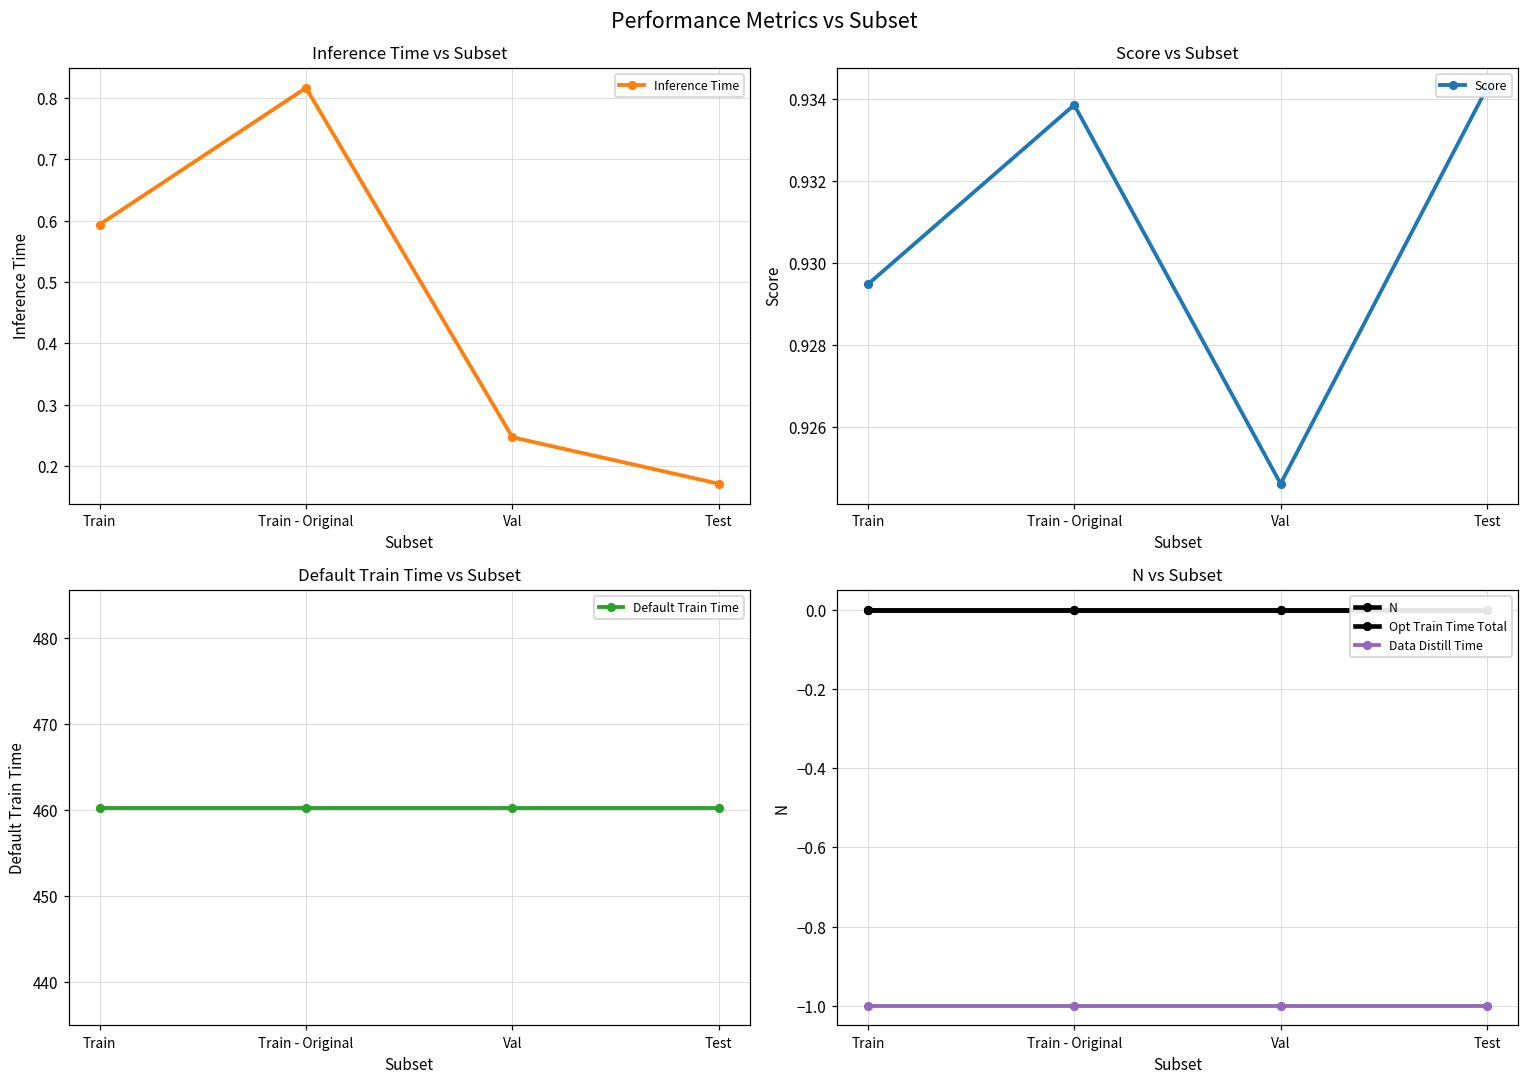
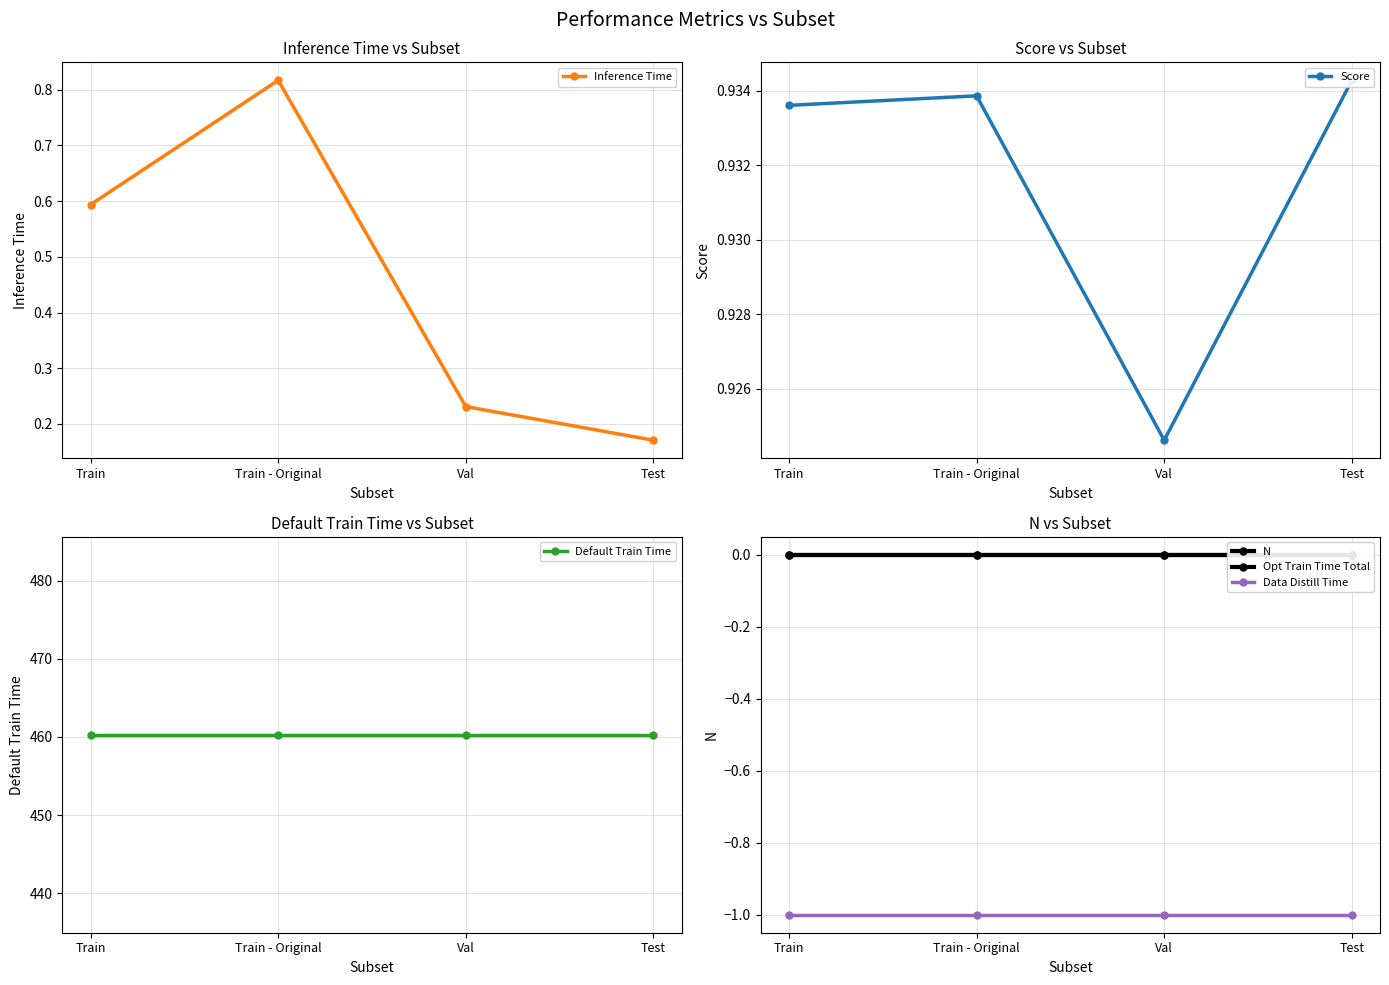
  {
    "Inference Time vs Subset": {
      "Train": 0.59,
      "Train - Original": 0.82,
-     "Val": 0.25,
+     "Val": 0.23,
      "Test": 0.17
    },
    "Score vs Subset": {
-     "Train": 0.9295,
+     "Train": 0.9336,
      "Train - Original": 0.9339,
      "Val": 0.9246
    },
    "Default Train Time vs Subset": {
      "Train": 460,
      "Train - Original": 460,
      "Val": 460,
      "Test": 460
    },
    "N vs Subset": {
      "Opt Train Time Total": {
        "Train": 0.00,
        "Train - Original": 0.00,
        "Val": 0.00
      },
      "Data Distill Time": {
        "Train": -1.00,
        "Train - Original": -1.00,
        "Val": -1.00,
        "Test": -1.00
      }
    }
  }
